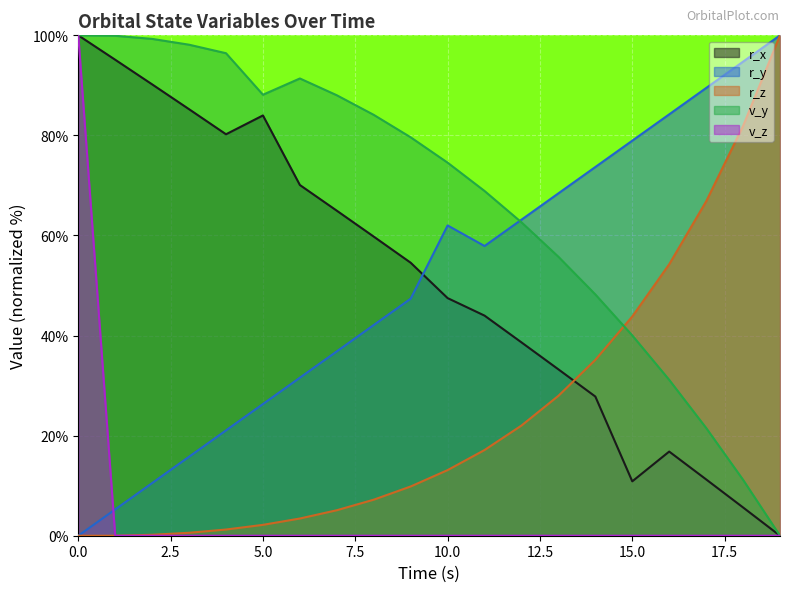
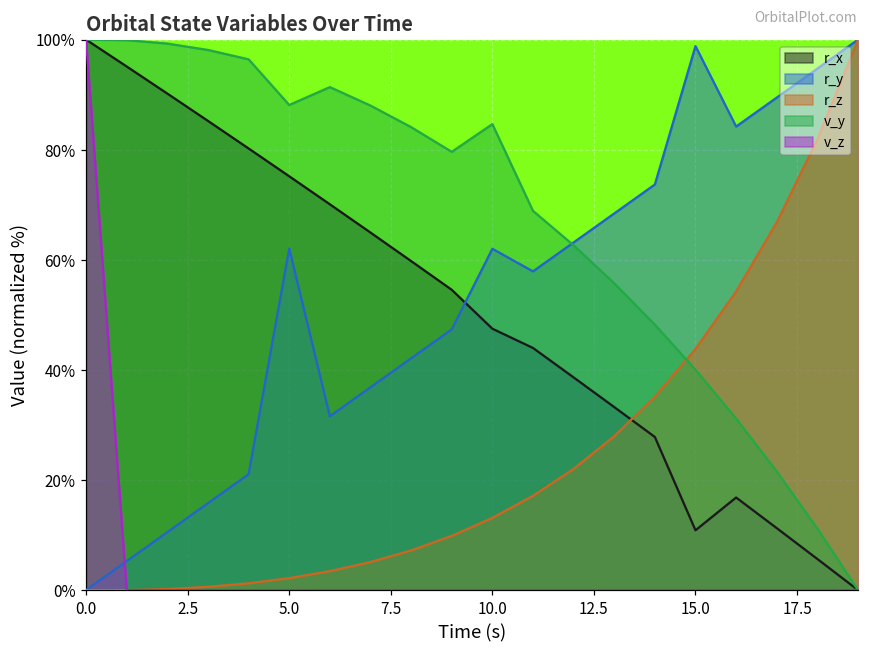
  {
    "r_x": {
-     "5.0": "84%",
+     "5.0": "75%",
      "10.0": "47%",
      "15.0": "11%"
    },
    "r_y": {
-     "5.0": "26%",
+     "5.0": "62%",
      "10.0": "62%",
-     "15.0": "79%"
+     "15.0": "99%"
    },
    "r_z": {
      "5.0": "2%",
      "10.0": "13%",
      "15.0": "44%"
    },
    "v_y": {
      "5.0": "88%",
-     "10.0": "75%",
+     "10.0": "85%",
      "15.0": "40%"
    },
    "v_z": {
      "5.0": "0%",
      "10.0": "0%",
      "15.0": "0%"
    }
  }
